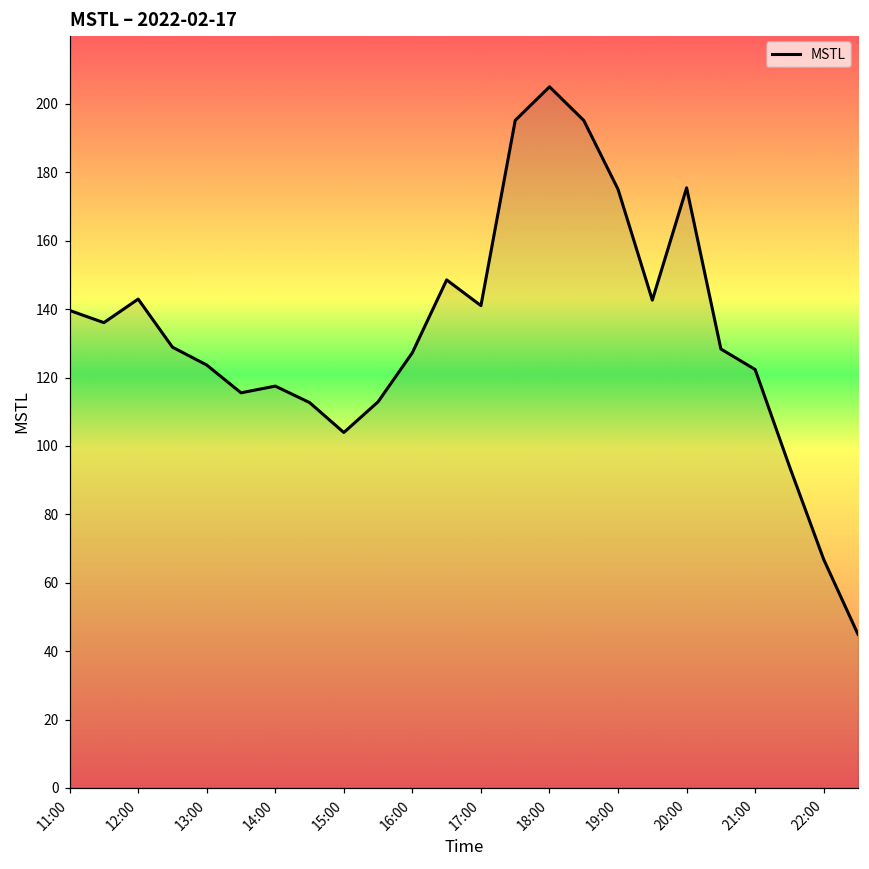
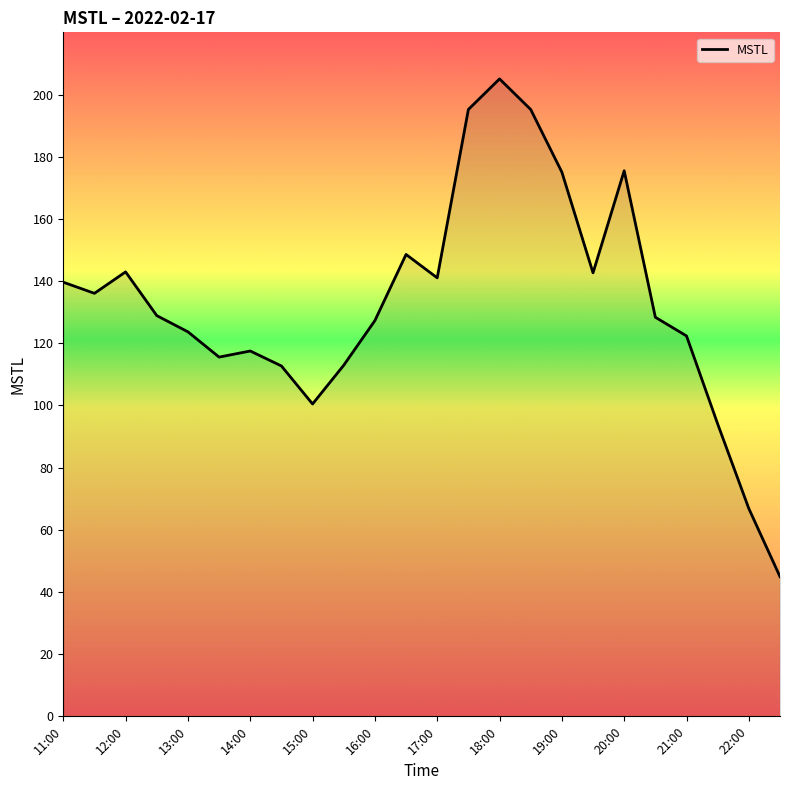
  {
    "11:00": 140,
    "12:00": 143,
    "13:00": 124,
    "14:00": 118,
-   "15:00": 104,
+   "15:00": 100,
    "16:00": 127,
    "17:00": 141,
    "18:00": 205,
    "19:00": 175,
    "20:00": 175,
    "21:00": 122,
    "22:00": 67
  }
